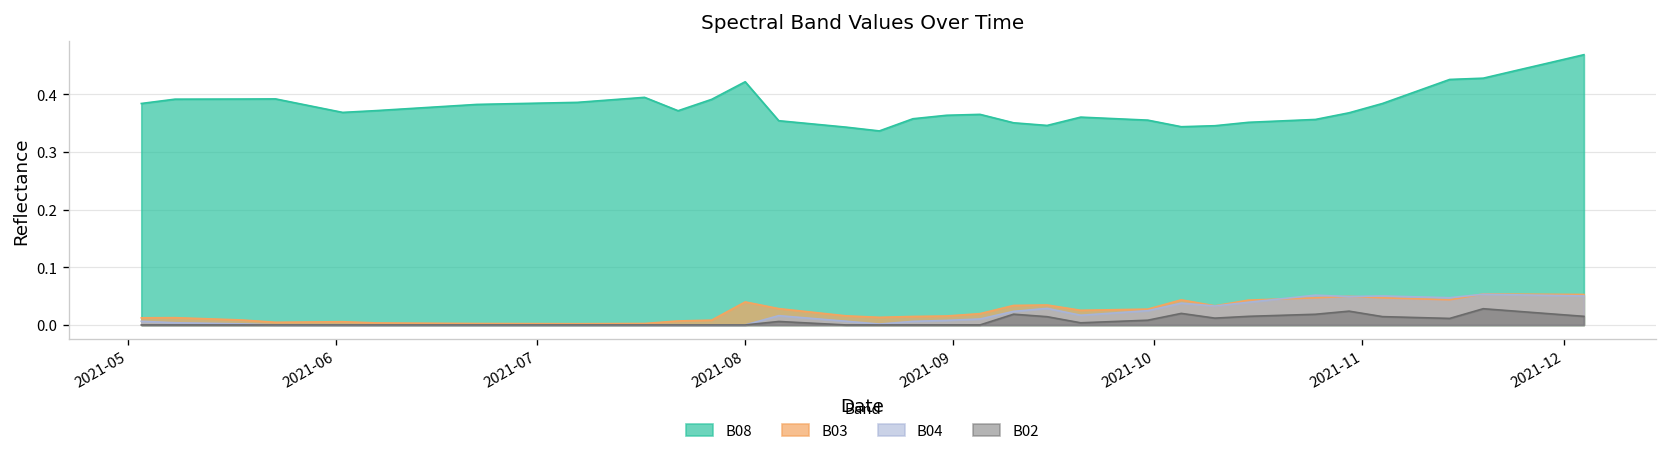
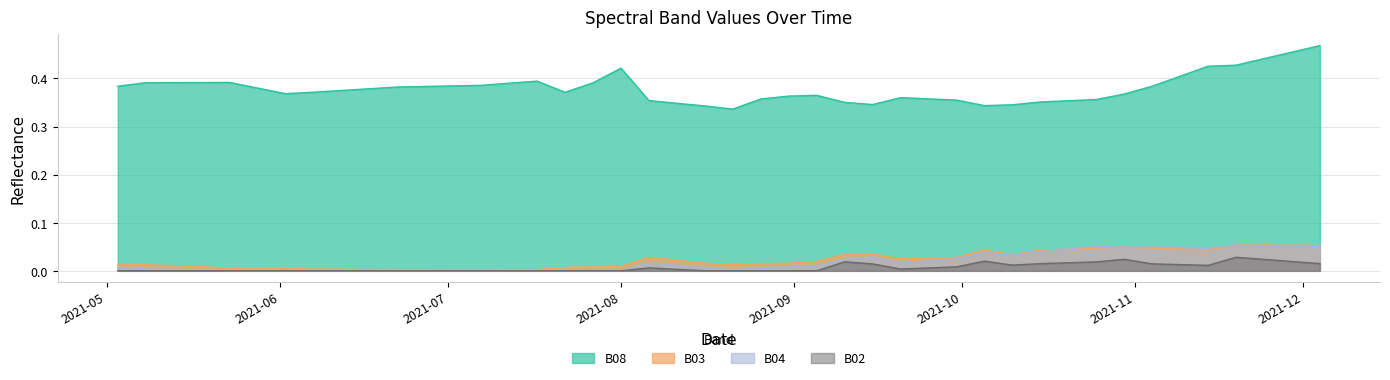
  {
    "B08": {
      "2021-08": 0.42
    },
    "B03": {
-     "2021-08": 0.04
+     "2021-08": 0.01
    }
  }
